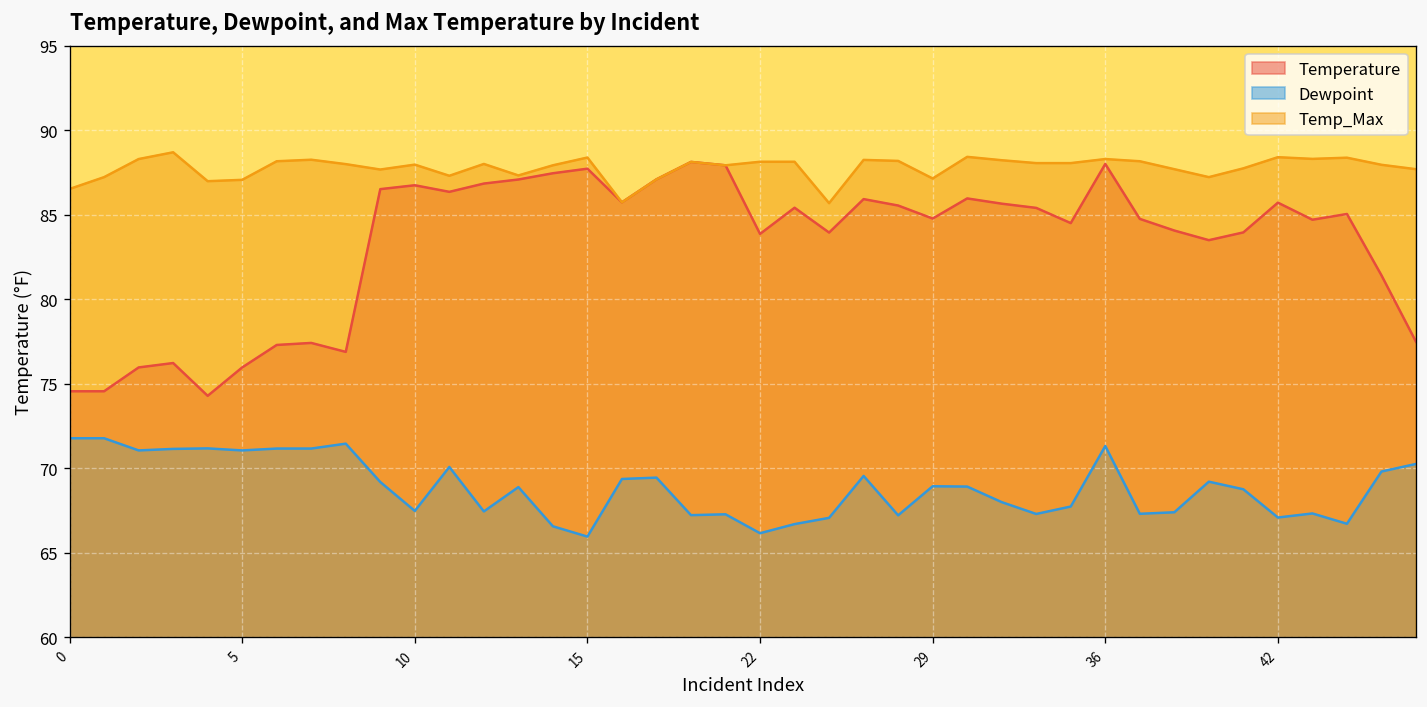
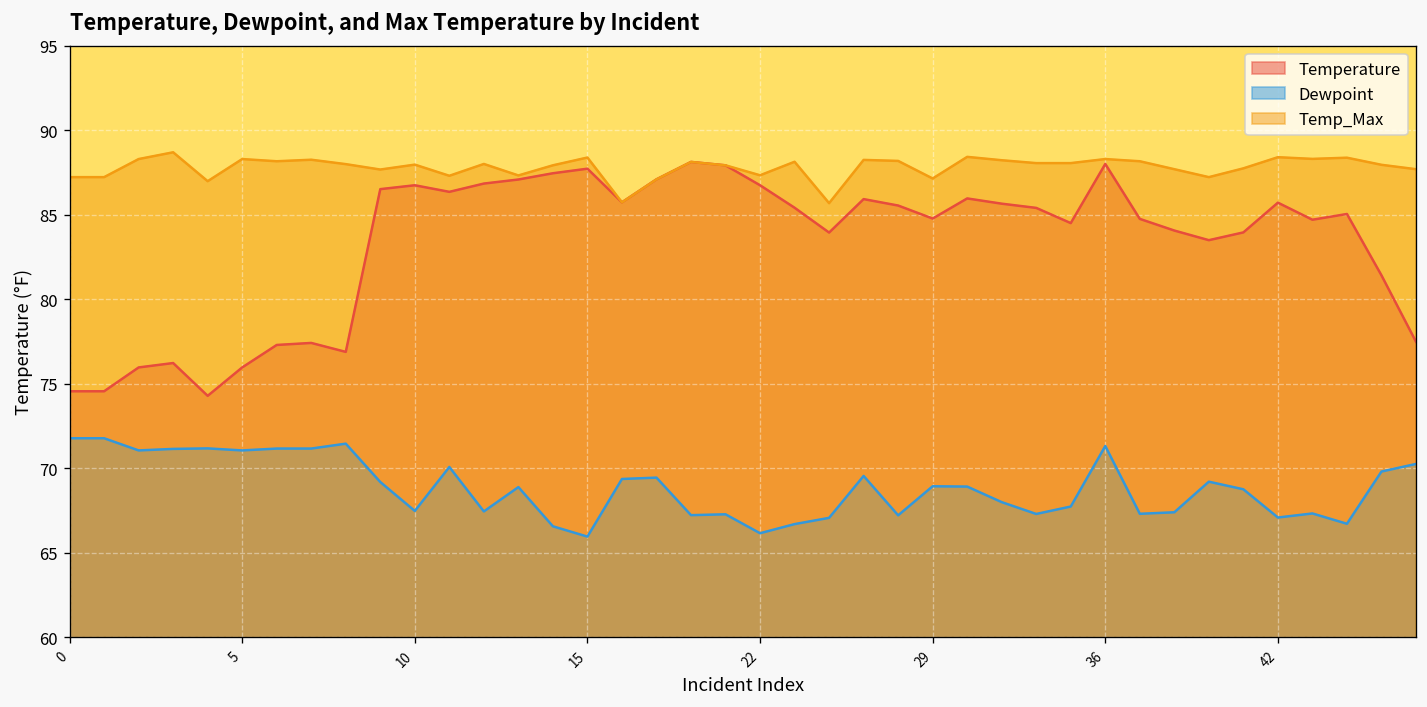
  {
    "Temperature": {
      "0": 74.6,
      "5": 76.0,
      "10": 86.7,
      "15": 87.7,
-     "22": 83.9,
+     "22": 86.7,
      "29": 84.8,
      "36": 88.0,
      "42": 85.7
    },
    "Dewpoint": {
      "0": 71.8,
      "5": 71.1,
      "10": 67.5,
      "15": 66.0,
      "22": 66.2,
      "29": 68.9,
      "36": 71.3,
      "42": 67.1
    },
    "Temp_Max": {
-     "0": 86.5,
-     "5": 87.1,
+     "0": 87.2,
+     "5": 88.3,
      "10": 88.0,
      "15": 88.4,
-     "22": 88.1,
+     "22": 87.3,
      "29": 87.1,
      "36": 88.3,
      "42": 88.4
    }
  }
